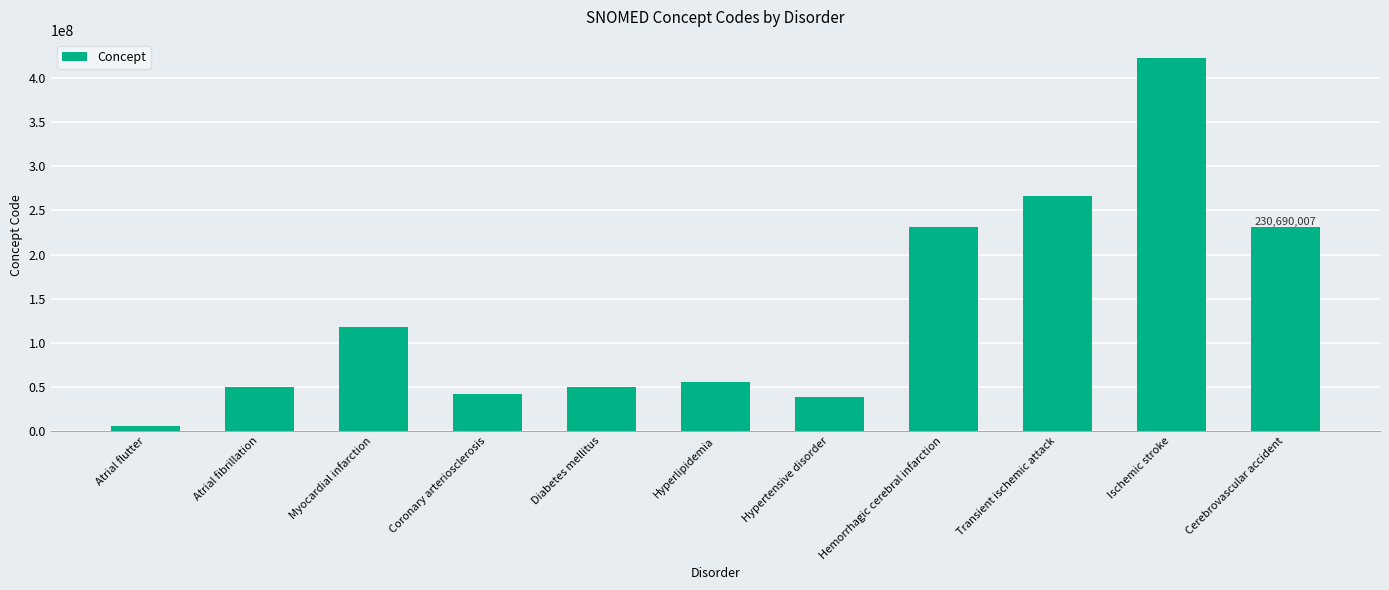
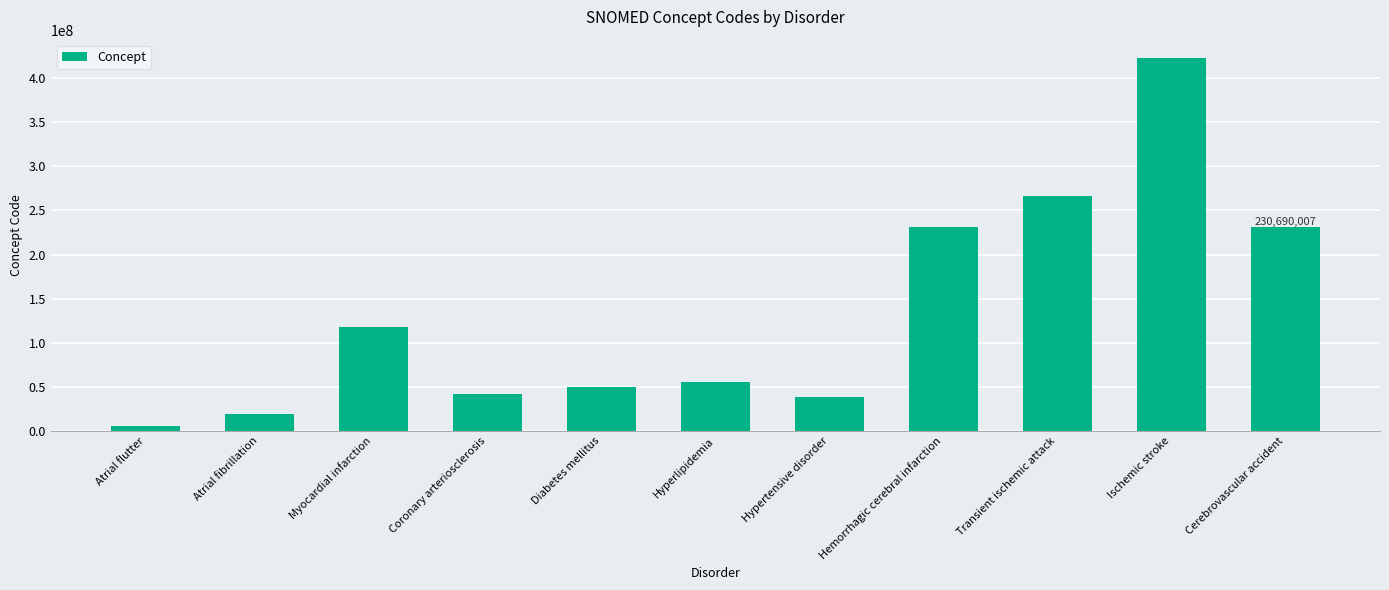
  {
    "Atrial flutter": 10000000,
-   "Atrial fibrillation": 50000000,
+   "Atrial fibrillation": 20000000,
    "Myocardial infarction": 120000000,
    "Coronary arteriosclerosis": 40000000,
    "Diabetes mellitus": 50000000,
    "Hyperlipidemia": 60000000,
    "Hypertensive disorder": 40000000,
    "Hemorrhagic cerebral infarction": 230000000,
    "Transient ischemic attack": 270000000,
    "Ischemic stroke": 420000000
  }
